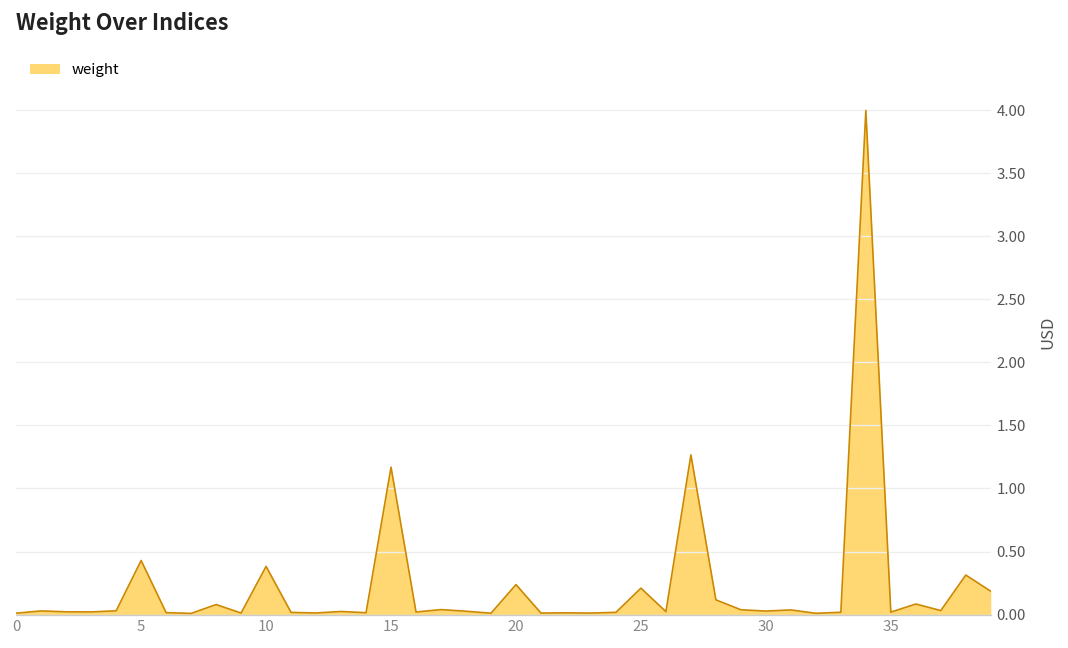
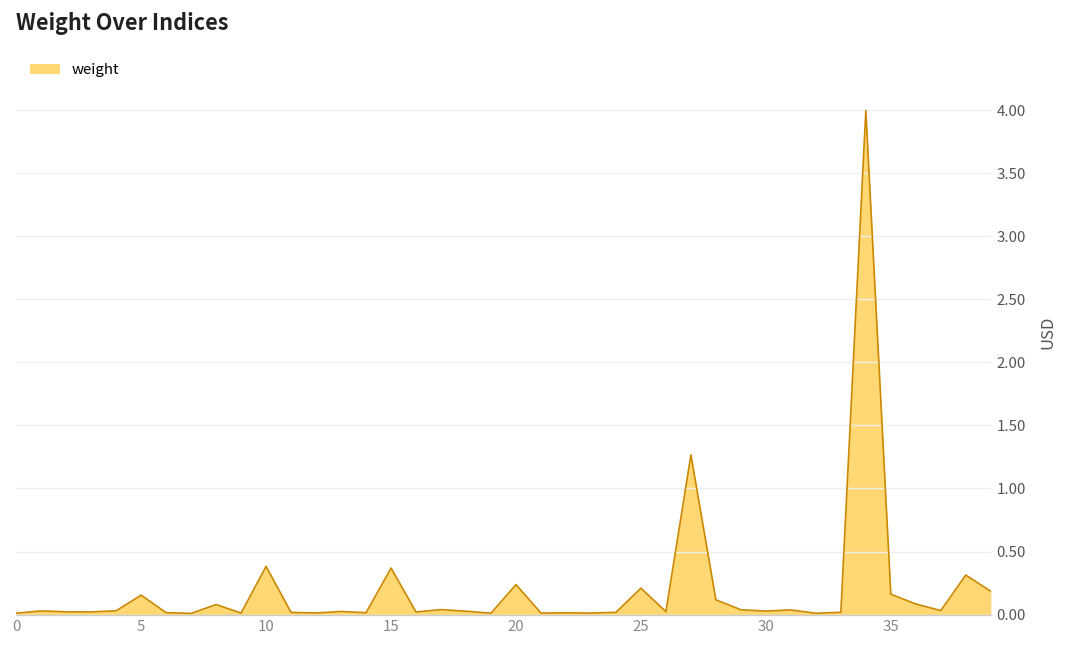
  {
    "0": 0.01,
-   "5": 0.43,
+   "5": 0.15,
    "10": 0.38,
-   "15": 1.17,
+   "15": 0.37,
    "20": 0.24,
    "25": 0.21,
    "30": 0.03,
-   "35": 0.02
+   "35": 0.16
  }
